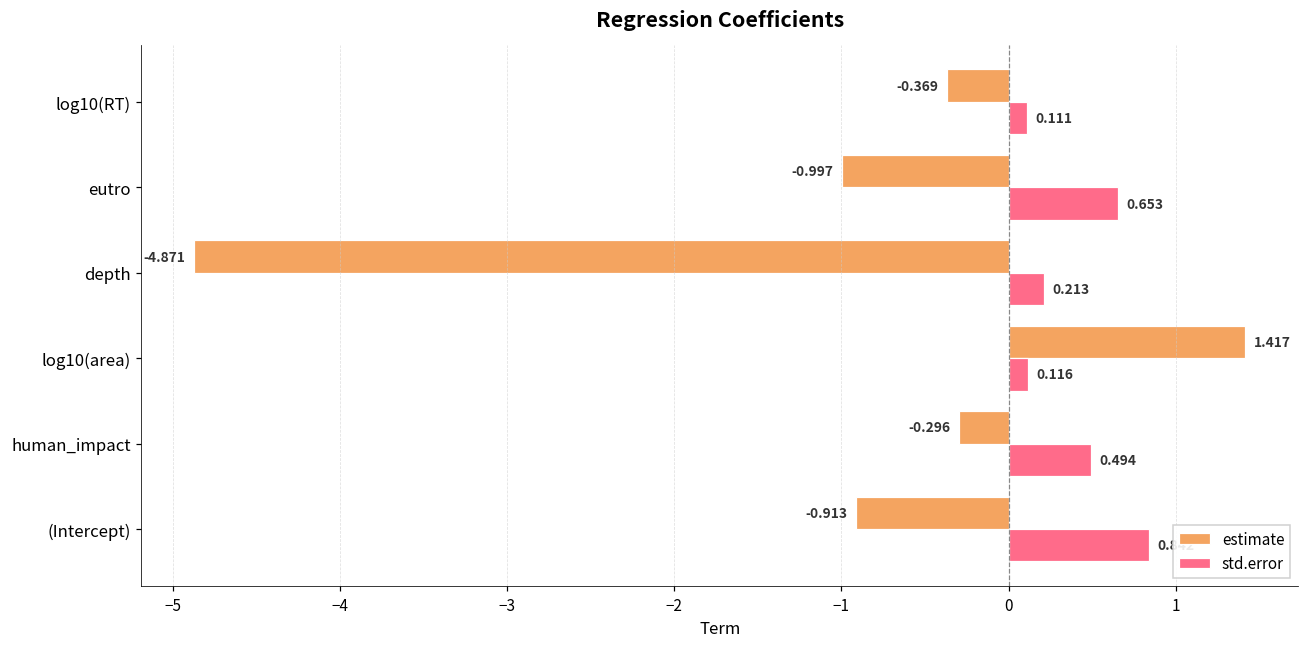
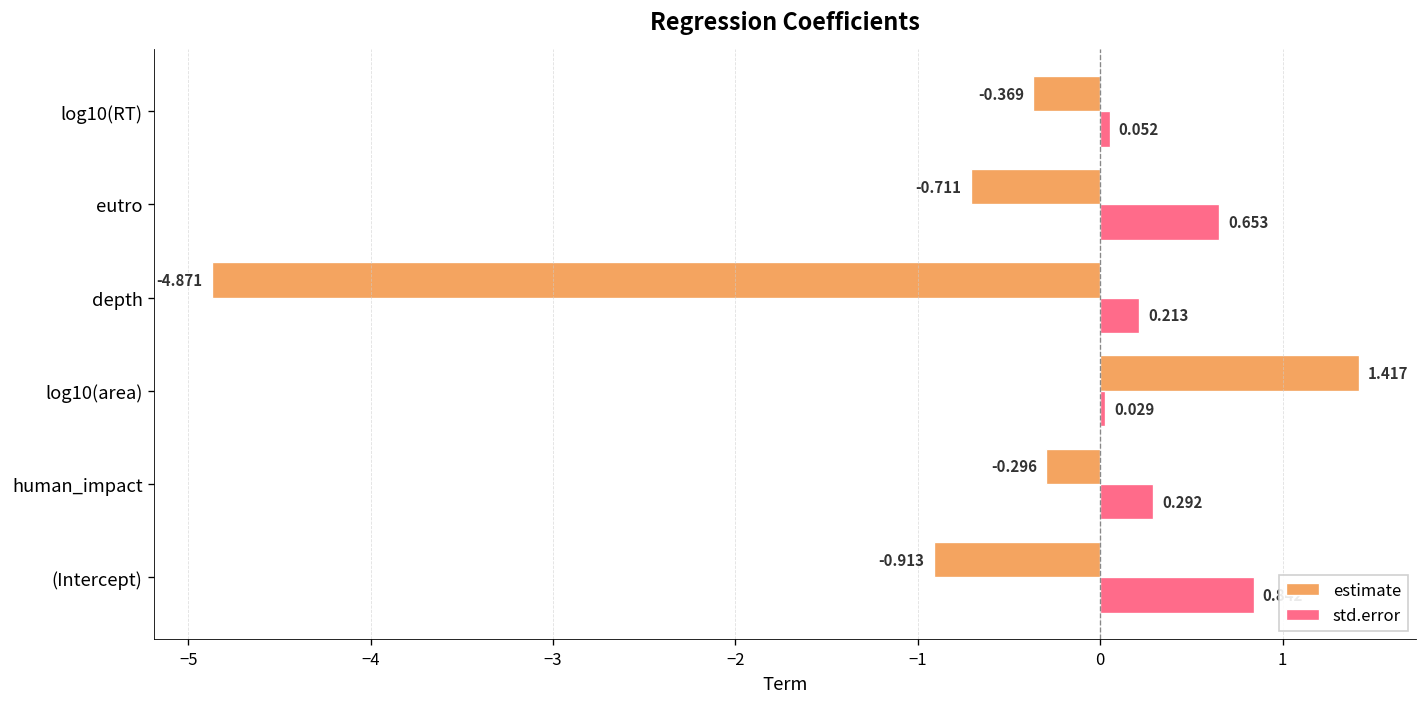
  {
    "estimate": {
      "log10(RT)": -0.369,
-     "eutro": -0.997,
+     "eutro": -0.711,
      "depth": -4.871,
      "log10(area)": 1.417,
      "human_impact": -0.296,
      "(Intercept)": -0.913
    },
    "std.error": {
-     "log10(RT)": 0.111,
+     "log10(RT)": 0.052,
      "eutro": 0.653,
      "depth": 0.213,
-     "log10(area)": 0.116,
-     "human_impact": 0.494
+     "log10(area)": 0.029,
+     "human_impact": 0.292
    }
  }
